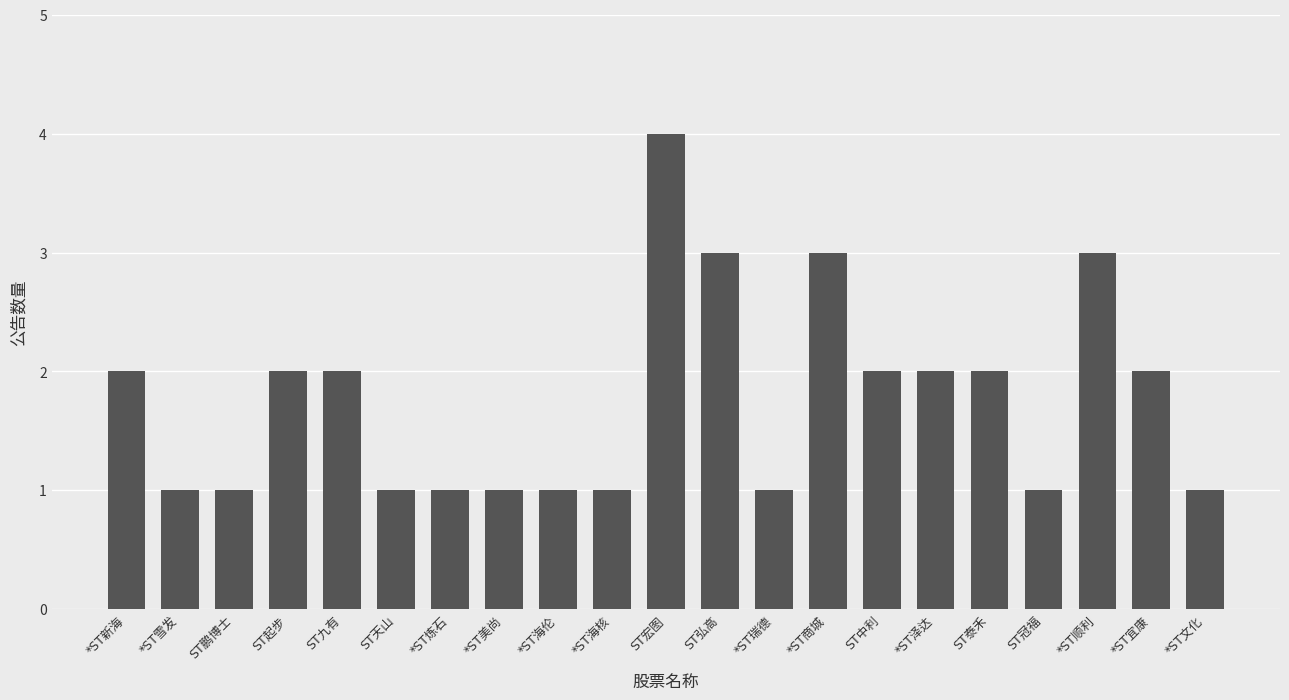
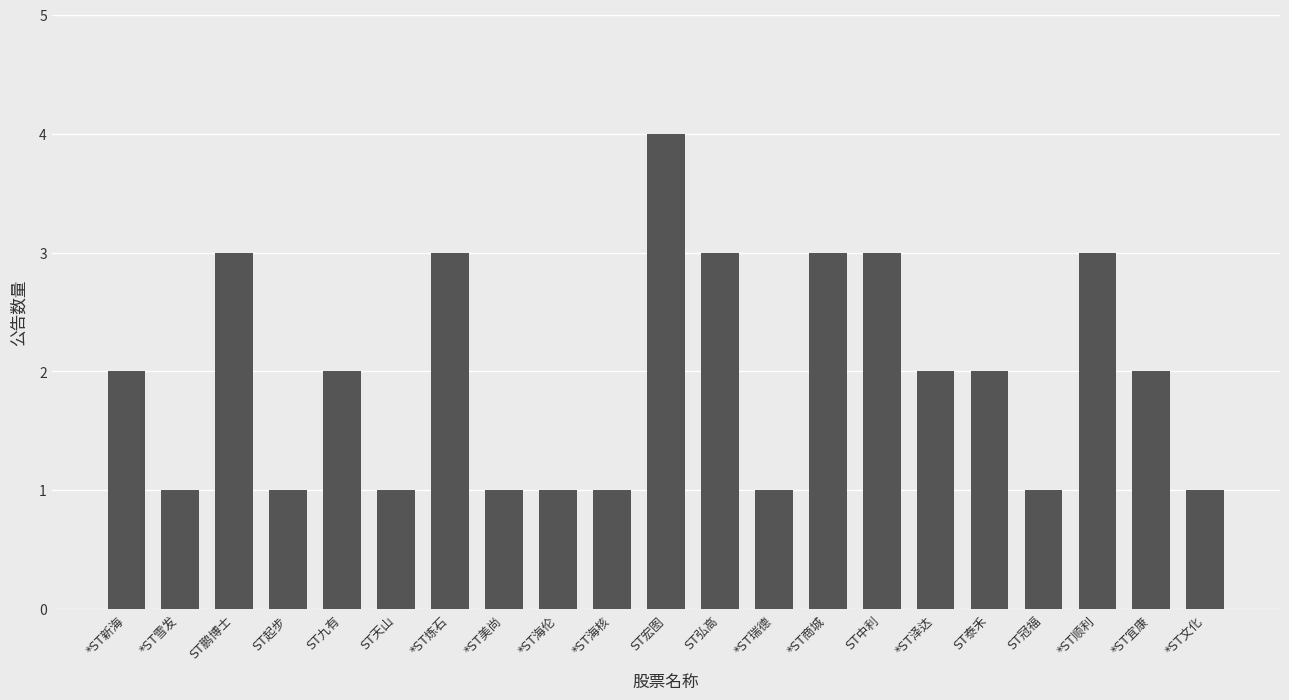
  {
    "*ST新海": 2,
    "*ST雪发": 1,
-   "ST鹏博士": 1,
-   "ST起步": 2,
+   "ST鹏博士": 3,
+   "ST起步": 1,
    "ST九有": 2,
    "ST天山": 1,
-   "*ST炼石": 1,
+   "*ST炼石": 3,
    "*ST美尚": 1,
    "*ST海伦": 1,
    "*ST海核": 1,
    "ST宏图": 4,
    "ST弘高": 3,
    "*ST瑞德": 1,
    "*ST商城": 3,
-   "ST中利": 2,
+   "ST中利": 3,
    "*ST泽达": 2,
    "ST泰禾": 2,
    "ST冠福": 1,
    "*ST顺利": 3,
    "*ST宜康": 2,
    "*ST文化": 1
  }
